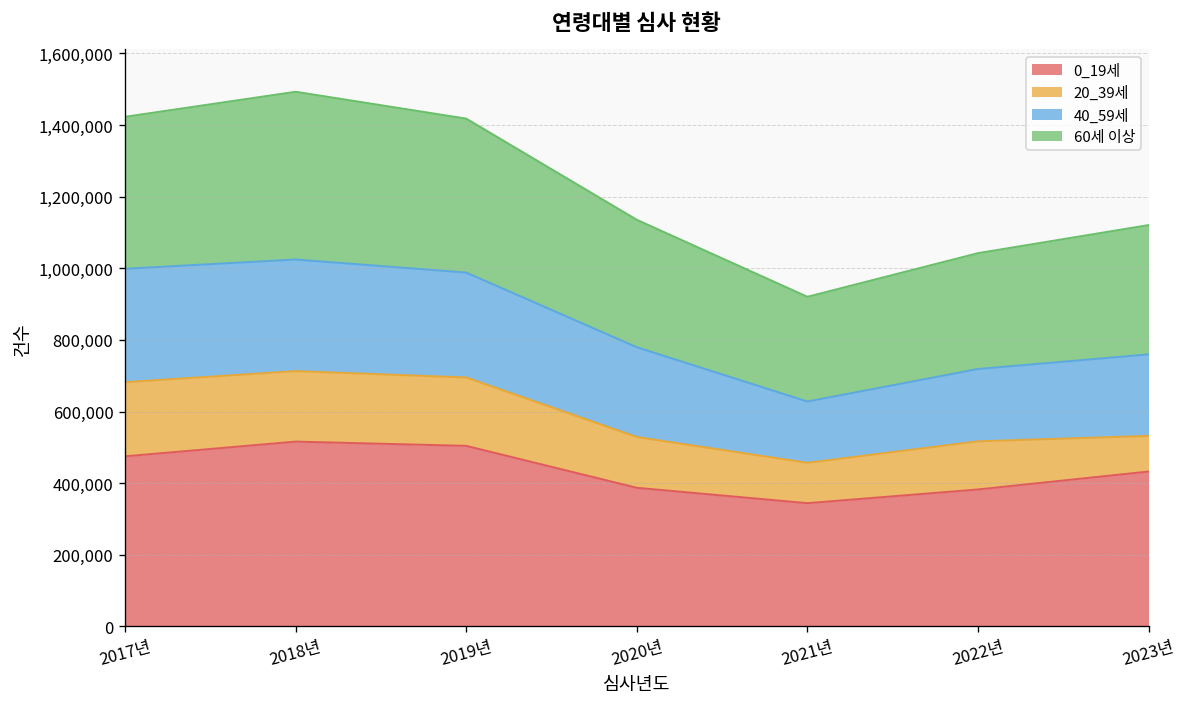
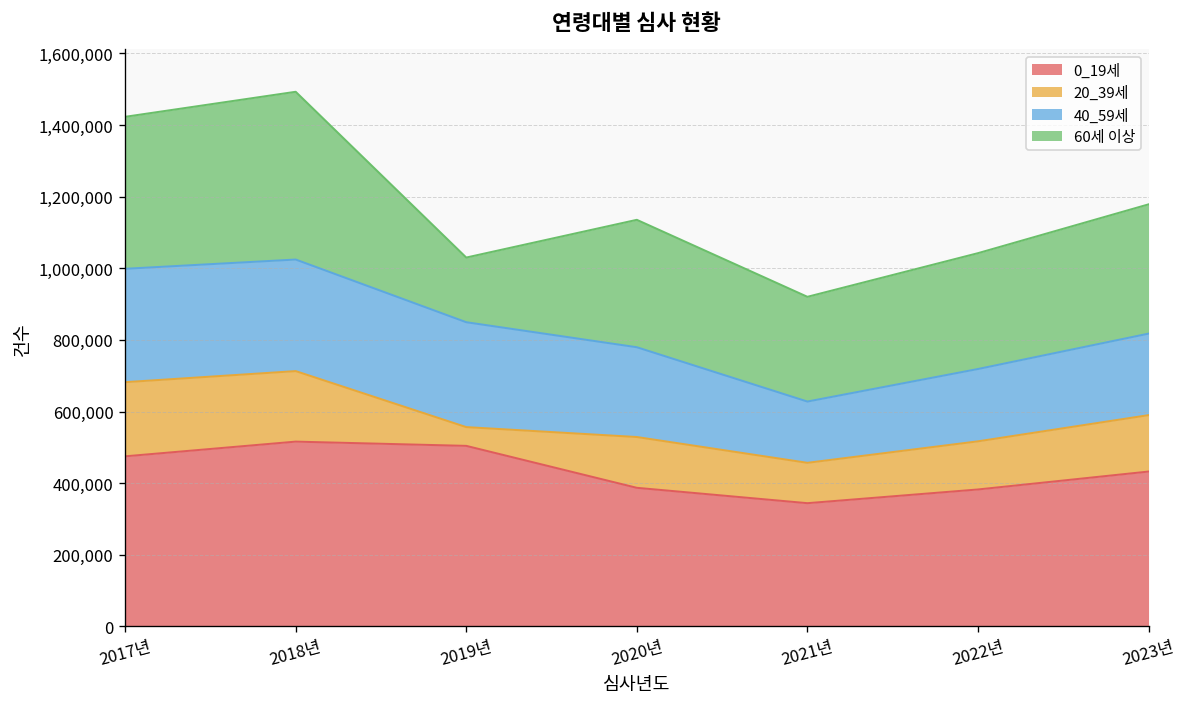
  {
    "0_19세": {
      "2017년": "470,000",
      "2018년": "520,000",
      "2019년": "500,000",
      "2020년": "390,000",
      "2021년": "340,000",
      "2022년": "380,000",
      "2023년": "430,000"
    },
    "20_39세": {
      "2017년": "210,000",
      "2018년": "200,000",
-     "2019년": "190,000",
+     "2019년": "50,000",
      "2020년": "140,000",
      "2021년": "110,000",
      "2022년": "130,000",
-     "2023년": "100,000"
+     "2023년": "160,000"
    },
    "40_59세": {
      "2017년": "320,000",
      "2018년": "310,000",
      "2019년": "290,000",
      "2020년": "250,000",
      "2021년": "170,000",
      "2022년": "200,000",
      "2023년": "230,000"
    },
    "60세 이상": {
      "2017년": "420,000",
      "2018년": "470,000",
-     "2019년": "430,000",
+     "2019년": "180,000",
      "2020년": "360,000",
      "2021년": "290,000",
      "2022년": "320,000",
      "2023년": "360,000"
    }
  }
